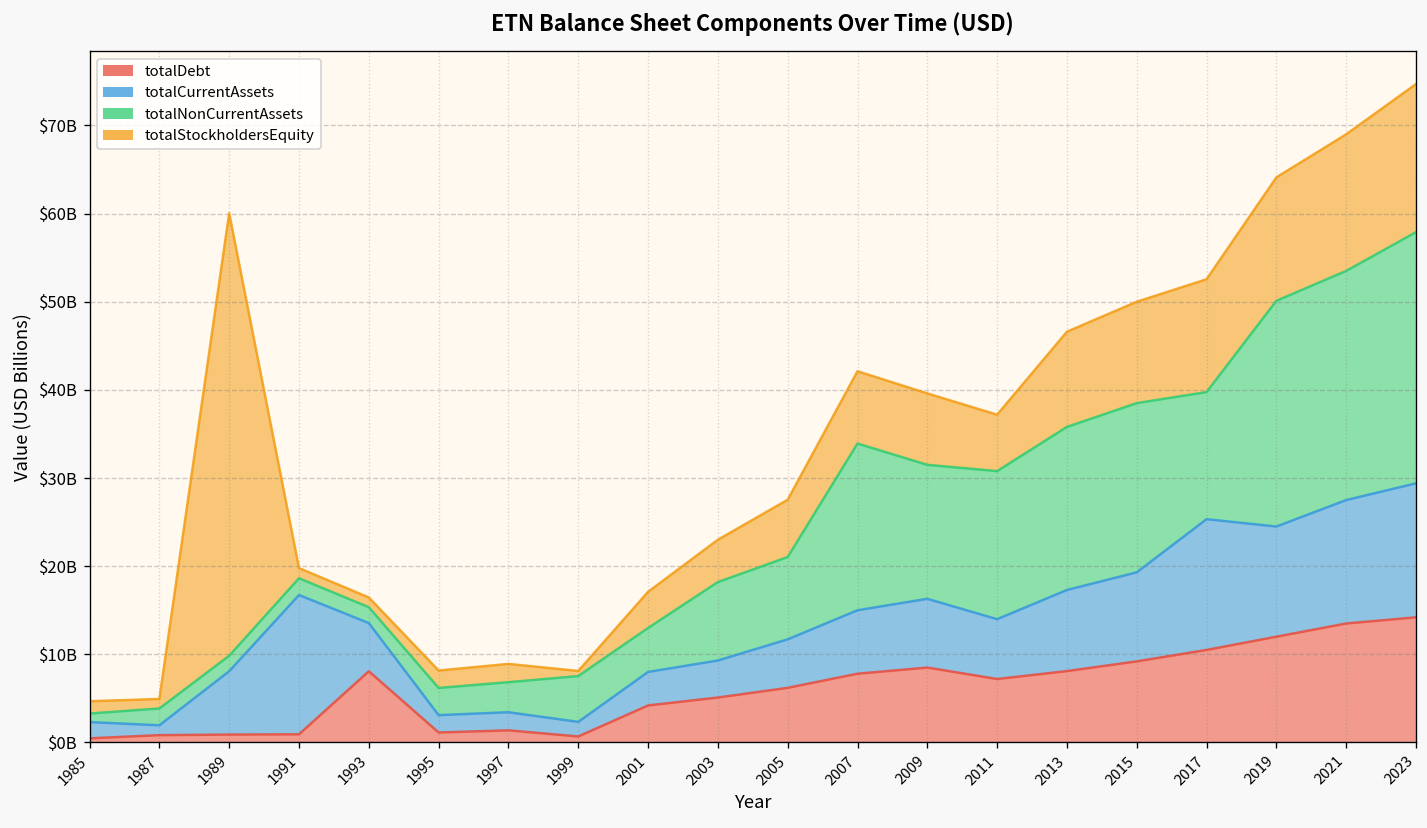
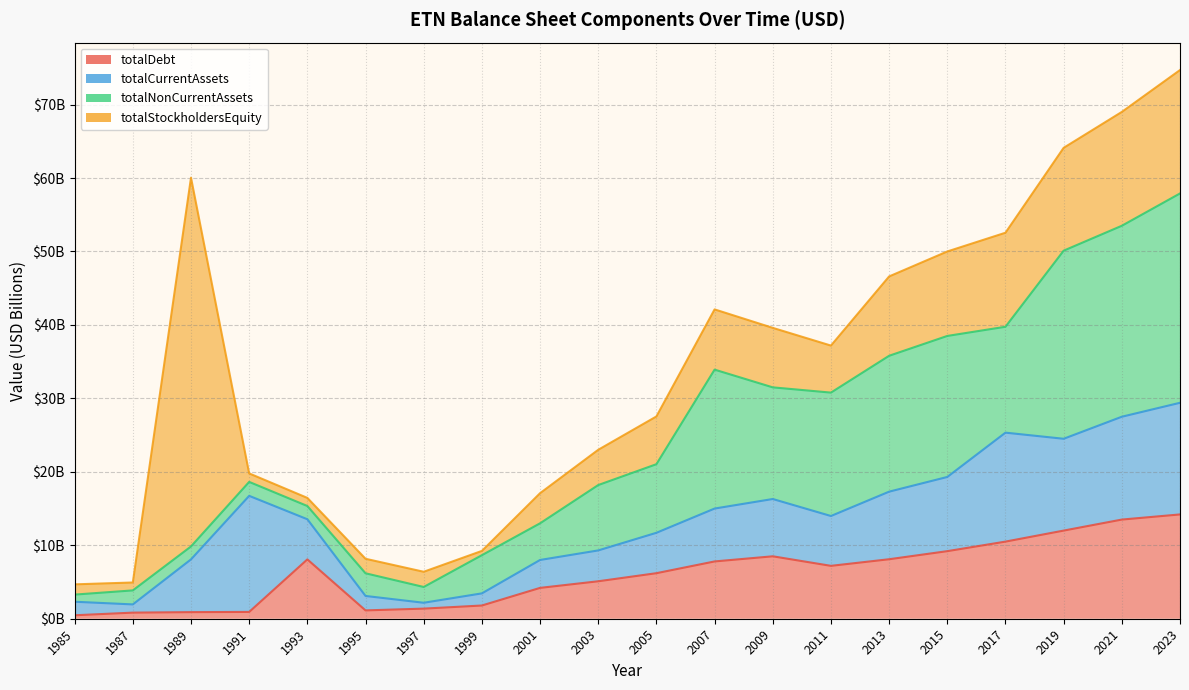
  {
    "totalDebt": {
      "1985": "$0",
      "1987": "$1000000000",
      "1989": "$1000000000",
      "1991": "$1000000000",
      "1993": "$8000000000",
      "1995": "$1000000000",
      "1997": "$1000000000",
-     "1999": "$1000000000",
+     "1999": "$2000000000",
      "2001": "$4000000000",
      "2003": "$5000000000",
      "2005": "$6000000000",
      "2007": "$8000000000",
      "2009": "$9000000000",
      "2011": "$7000000000",
      "2013": "$8000000000",
      "2015": "$9000000000",
      "2017": "$11000000000",
      "2019": "$12000000000",
      "2021": "$14000000000",
      "2023": "$14000000000"
    },
    "totalCurrentAssets": {
      "1985": "$2000000000",
      "1987": "$1000000000",
      "1989": "$7000000000",
      "1991": "$16000000000",
      "1993": "$5000000000",
      "1995": "$2000000000",
-     "1997": "$2000000000",
+     "1997": "$1000000000",
      "1999": "$2000000000",
      "2001": "$4000000000",
      "2003": "$4000000000",
      "2005": "$5000000000",
      "2007": "$7000000000",
      "2009": "$8000000000",
      "2011": "$7000000000",
      "2013": "$9000000000",
      "2015": "$10000000000",
      "2017": "$15000000000",
      "2019": "$13000000000",
      "2021": "$14000000000",
      "2023": "$15000000000"
    },
    "totalNonCurrentAssets": {
      "1985": "$1000000000",
      "1987": "$2000000000",
      "1989": "$2000000000",
      "1991": "$2000000000",
      "1993": "$2000000000",
      "1995": "$3000000000",
-     "1997": "$3000000000",
+     "1997": "$2000000000",
      "1999": "$5000000000",
      "2001": "$5000000000",
      "2003": "$9000000000",
      "2005": "$9000000000",
      "2007": "$19000000000",
      "2009": "$15000000000",
      "2011": "$17000000000",
      "2013": "$19000000000",
      "2015": "$19000000000",
      "2017": "$14000000000",
      "2019": "$26000000000",
      "2021": "$26000000000",
      "2023": "$29000000000"
    },
    "totalStockholdersEquity": {
      "1985": "$1000000000",
      "1987": "$1000000000",
      "1989": "$50000000000",
      "1991": "$1000000000",
      "1993": "$1000000000",
      "1995": "$2000000000",
      "1997": "$2000000000",
      "1999": "$1000000000",
      "2001": "$4000000000",
      "2003": "$5000000000",
      "2005": "$7000000000",
      "2007": "$8000000000",
      "2009": "$8000000000",
      "2011": "$6000000000",
      "2013": "$11000000000",
      "2015": "$12000000000",
      "2017": "$13000000000",
      "2019": "$14000000000",
      "2021": "$16000000000",
      "2023": "$17000000000"
    }
  }
